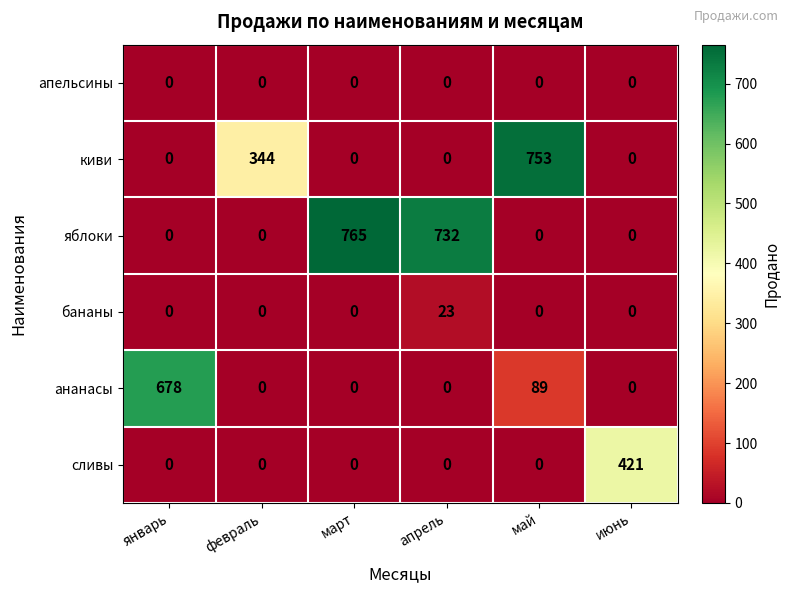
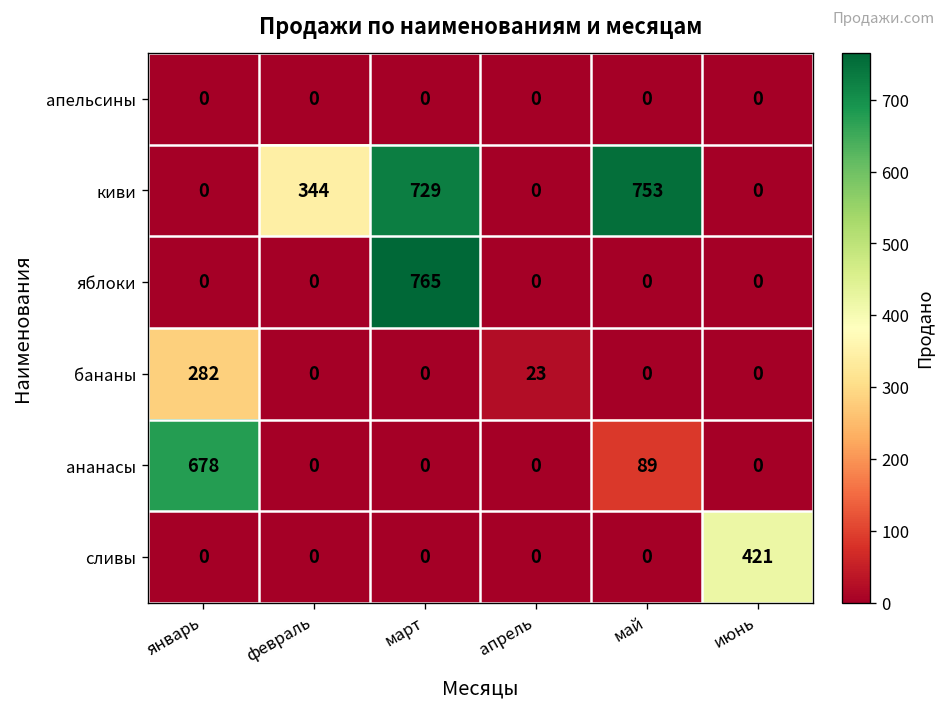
  {
    "апельсины": {
      "январь": 0,
      "февраль": 0,
      "март": 0,
      "апрель": 0,
      "май": 0,
      "июнь": 0
    },
    "киви": {
      "январь": 0,
      "февраль": 344,
-     "март": 0,
+     "март": 729,
      "апрель": 0,
      "май": 753,
      "июнь": 0
    },
    "яблоки": {
      "январь": 0,
      "февраль": 0,
      "март": 765,
-     "апрель": 732,
+     "апрель": 0,
      "май": 0,
      "июнь": 0
    },
    "бананы": {
-     "январь": 0,
+     "январь": 282,
      "февраль": 0,
      "март": 0,
      "апрель": 23,
      "май": 0,
      "июнь": 0
    },
    "ананасы": {
      "январь": 678,
      "февраль": 0,
      "март": 0,
      "апрель": 0,
      "май": 89,
      "июнь": 0
    },
    "сливы": {
      "январь": 0,
      "февраль": 0,
      "март": 0,
      "апрель": 0,
      "май": 0,
      "июнь": 421
    }
  }
